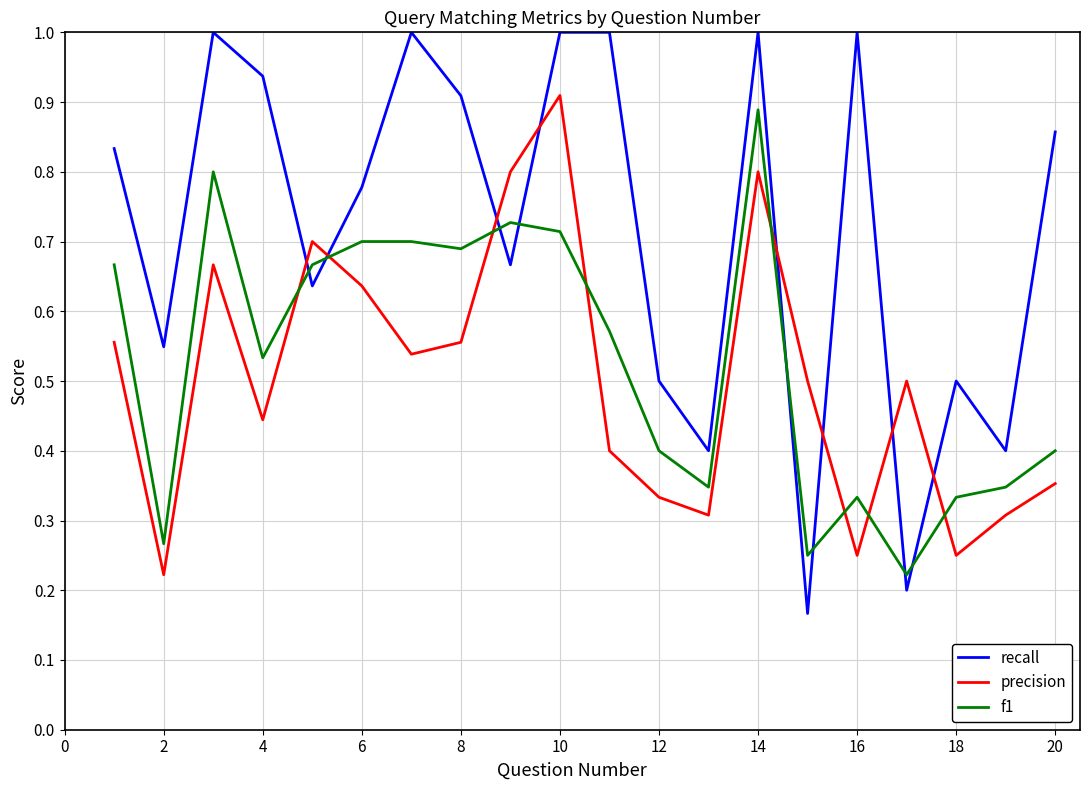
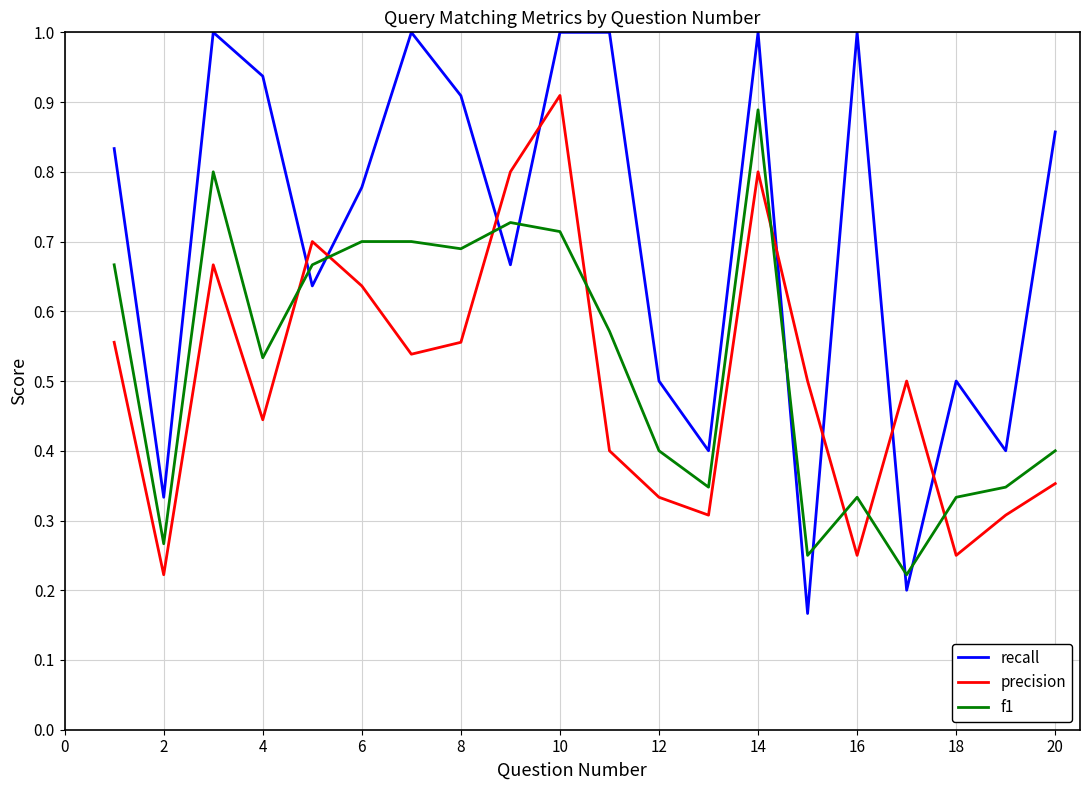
  {
    "recall": {
-     "2": 0.55,
+     "2": 0.33,
      "4": 0.94,
      "6": 0.78,
      "8": 0.91,
      "10": 1.00,
      "12": 0.50,
      "14": 1.00,
      "16": 1.00,
      "18": 0.50,
      "20": 0.86
    },
    "precision": {
      "2": 0.22,
      "4": 0.44,
      "6": 0.64,
      "8": 0.56,
      "10": 0.91,
      "12": 0.33,
      "14": 0.80,
      "16": 0.25,
      "18": 0.25,
      "20": 0.35
    },
    "f1": {
      "2": 0.27,
      "4": 0.53,
      "6": 0.70,
      "8": 0.69,
      "10": 0.71,
      "12": 0.40,
      "14": 0.89,
      "16": 0.33,
      "18": 0.33,
      "20": 0.40
    }
  }
